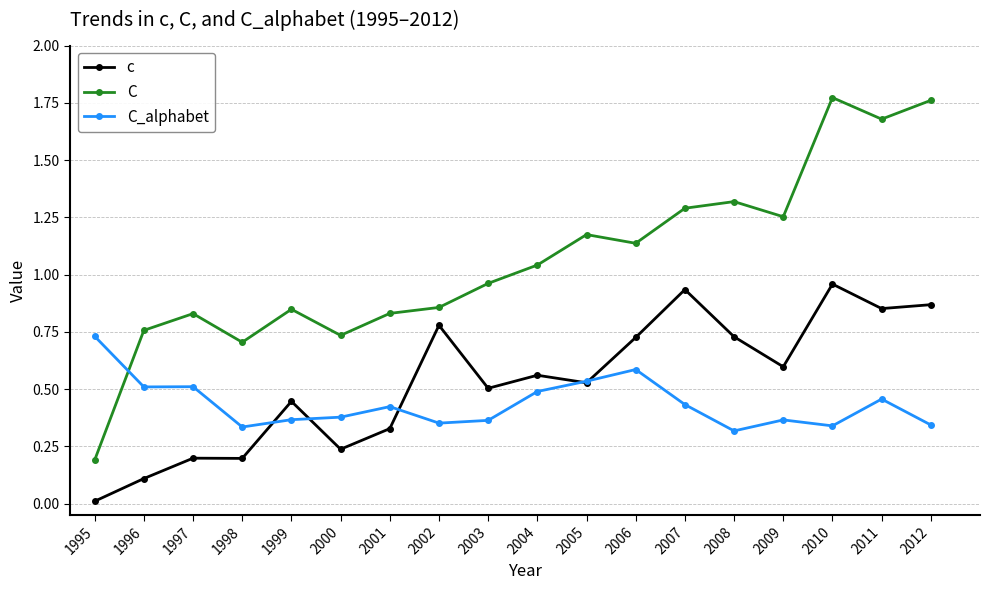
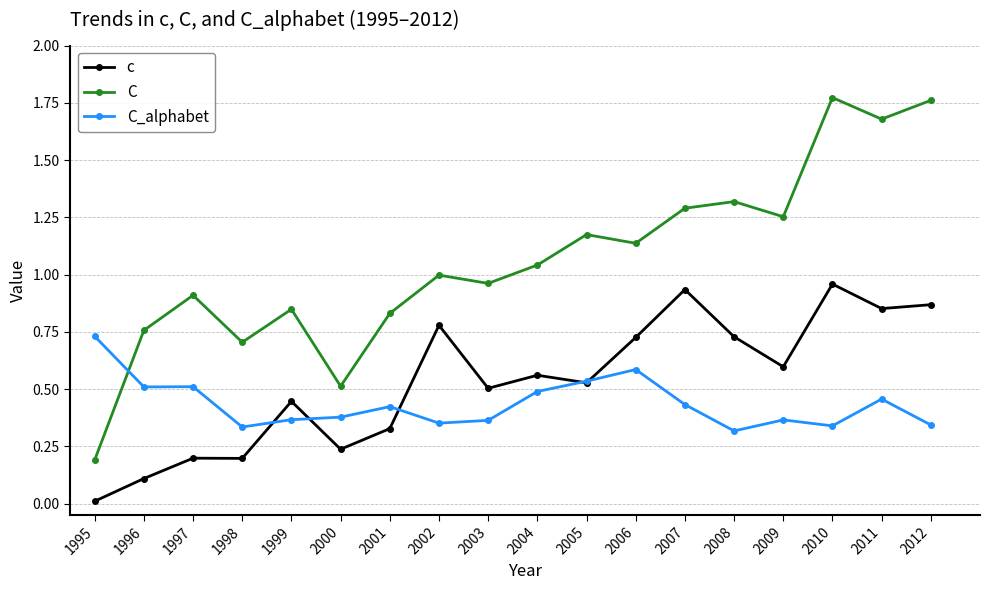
  {
    "c": {
      "1995": 0.01,
      "1996": 0.11,
      "1997": 0.20,
      "1998": 0.20,
      "1999": 0.45,
      "2000": 0.24,
      "2001": 0.33,
      "2002": 0.78,
      "2003": 0.50,
      "2004": 0.56,
      "2006": 0.73,
      "2007": 0.94,
      "2008": 0.73,
      "2009": 0.60,
      "2010": 0.96,
      "2011": 0.85,
      "2012": 0.87
    },
    "C": {
      "1995": 0.19,
      "1996": 0.76,
-     "1997": 0.83,
+     "1997": 0.91,
      "1998": 0.71,
      "1999": 0.85,
-     "2000": 0.74,
+     "2000": 0.51,
      "2001": 0.83,
-     "2002": 0.86,
+     "2002": 1.00,
      "2003": 0.96,
      "2004": 1.04,
      "2005": 1.18,
      "2006": 1.14,
      "2007": 1.29,
      "2008": 1.32,
      "2009": 1.25,
      "2010": 1.77,
      "2011": 1.68,
      "2012": 1.76
    },
    "C_alphabet": {
      "1995": 0.73,
      "1996": 0.51,
      "1997": 0.51,
      "1998": 0.34,
      "1999": 0.37,
      "2000": 0.38,
      "2001": 0.42,
      "2002": 0.35,
      "2003": 0.36,
      "2004": 0.49,
      "2006": 0.59,
      "2007": 0.43,
      "2008": 0.32,
      "2009": 0.37,
      "2010": 0.34,
      "2011": 0.46,
      "2012": 0.34
    }
  }
